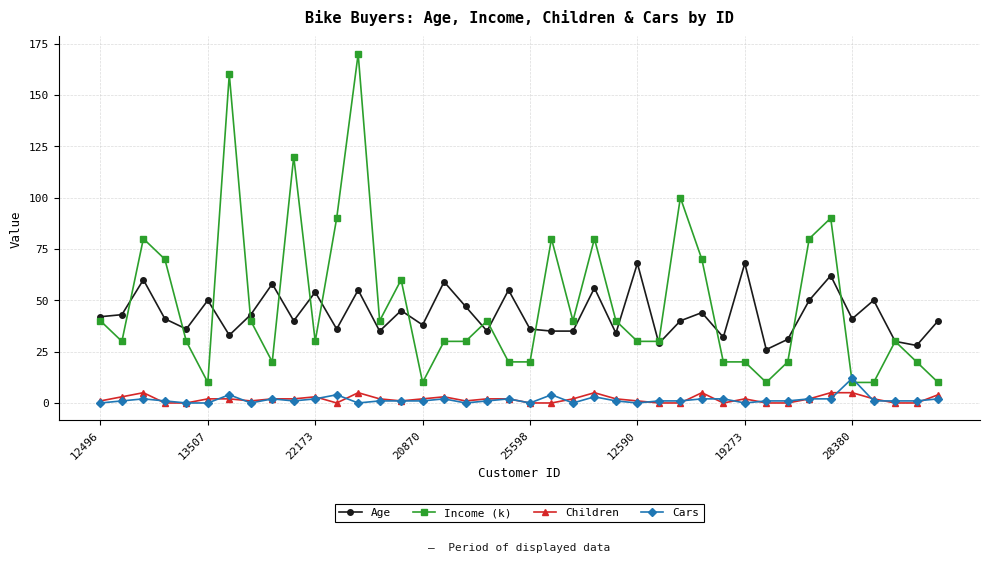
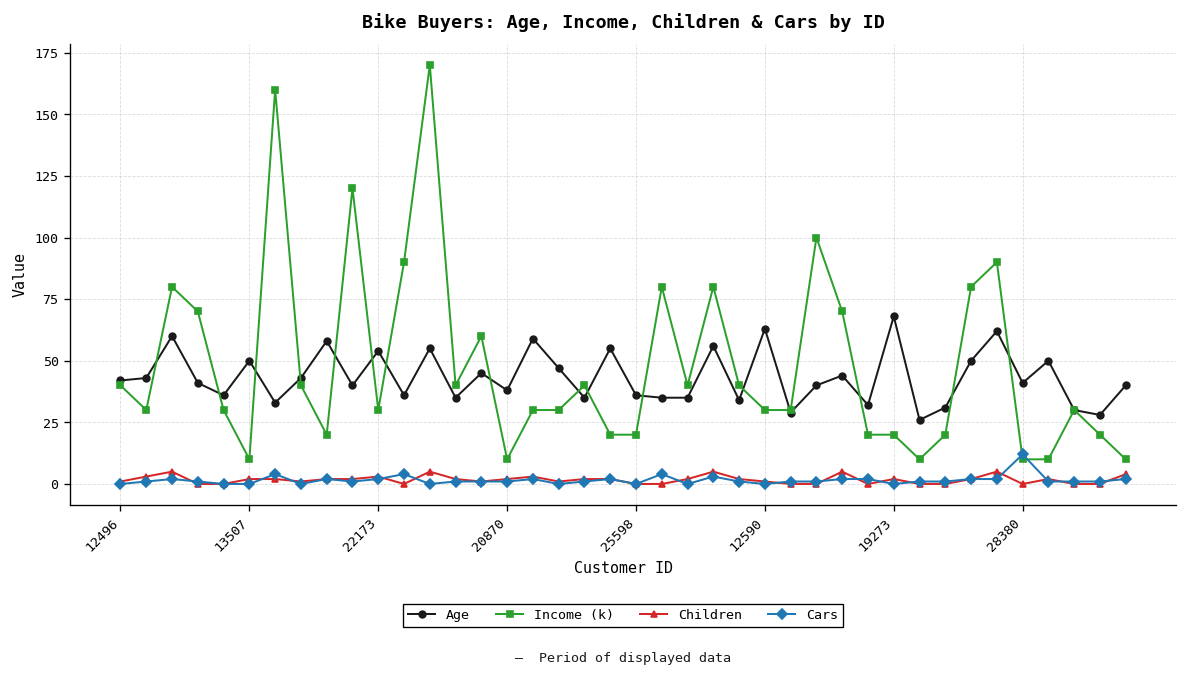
  {
    "Age": {
      "12496": 42,
      "13507": 50,
      "22173": 54,
      "20870": 38,
      "25598": 36,
-     "12590": 68,
+     "12590": 63,
      "19273": 68,
      "28380": 41
    },
    "Income (k)": {
      "12496": 40,
      "13507": 10,
      "22173": 30,
      "20870": 10,
      "25598": 20,
      "12590": 30,
      "19273": 20,
      "28380": 10
    },
    "Children": {
      "13507": 2,
      "19273": 2,
-     "28380": 5
+     "28380": 0
    },
    "Cars": {
      "13507": 0,
      "19273": 0,
      "28380": 12
    }
  }
